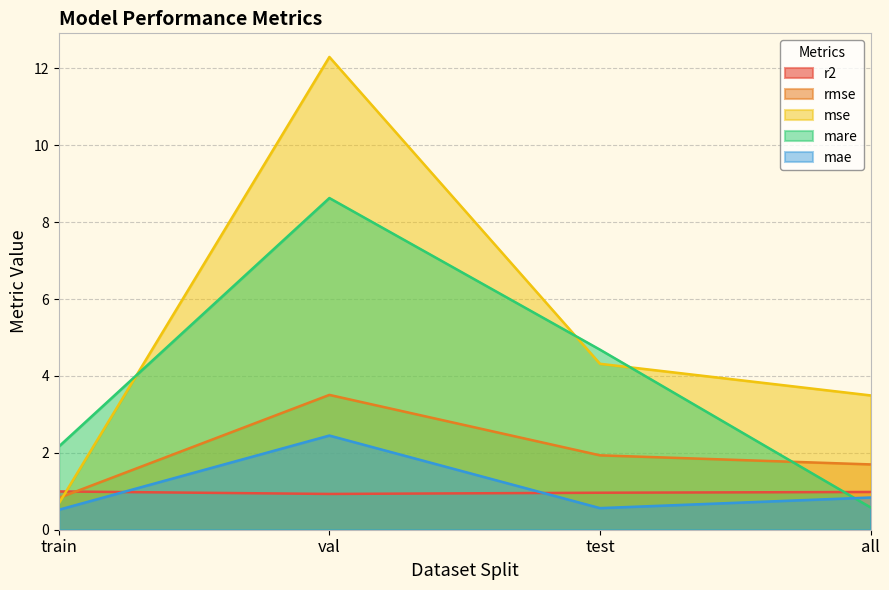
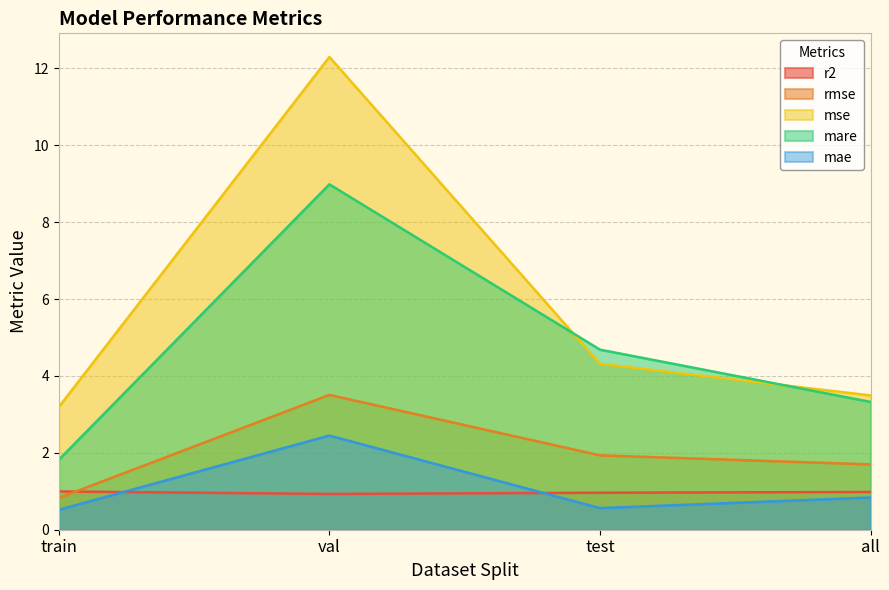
  {
    "mse": {
-     "train": 0.7,
+     "train": 3.2,
      "val": 12.3,
      "test": 4.3,
      "all": 3.5
    },
    "mare": {
-     "train": 2.2,
-     "val": 8.6,
+     "train": 1.8,
+     "val": 9.0,
      "test": 4.7,
-     "all": 0.6
+     "all": 3.3
    },
    "mae": {
      "train": 0.5,
      "val": 2.4,
      "test": 0.6,
      "all": 0.8
    }
  }
